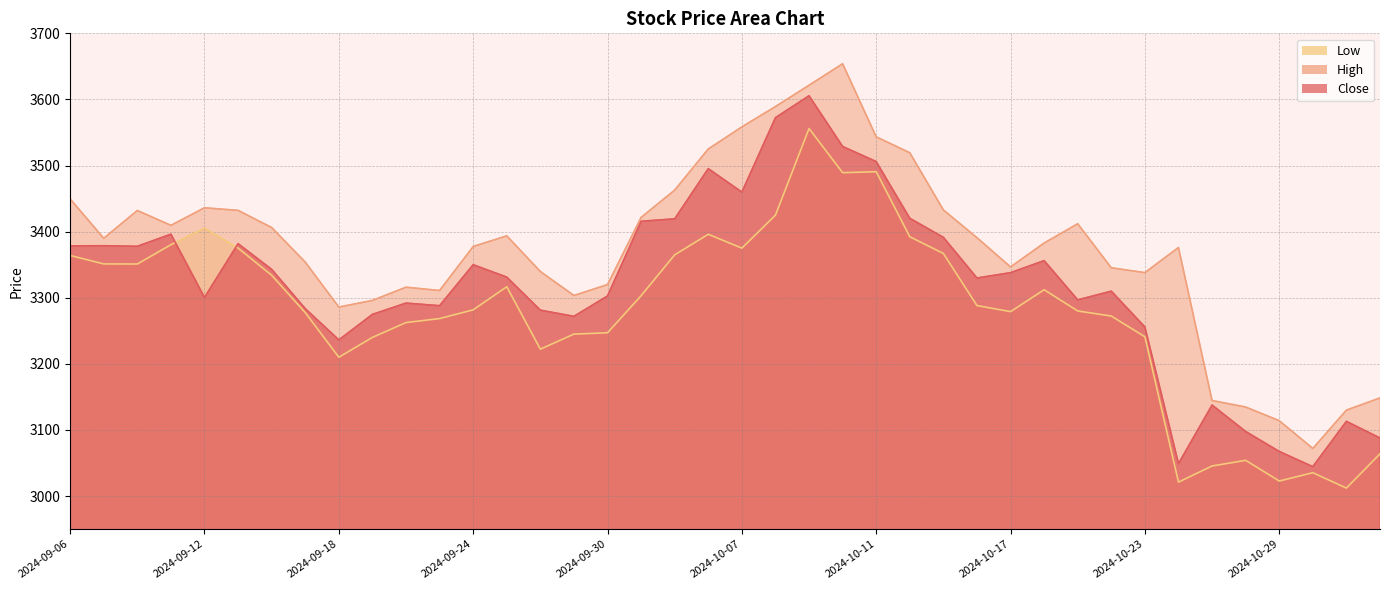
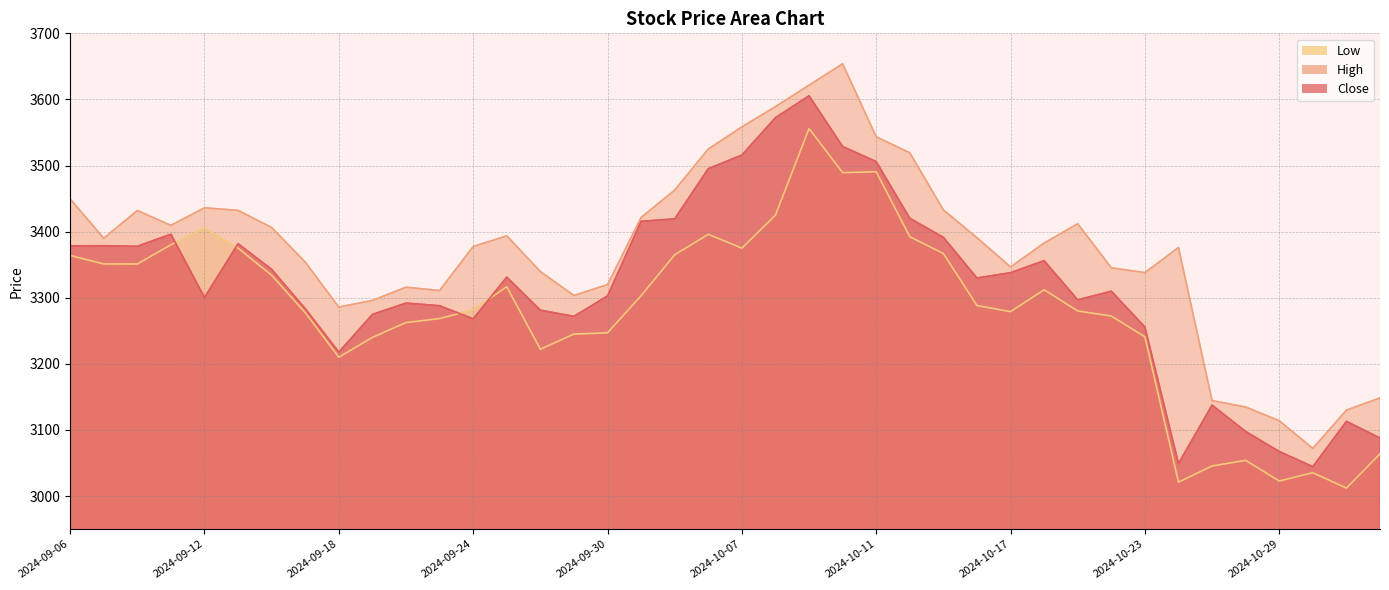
  {
    "Close": {
      "2024-09-06": 3380,
      "2024-09-12": 3300,
-     "2024-09-18": 3240,
-     "2024-09-24": 3350,
+     "2024-09-18": 3220,
+     "2024-09-24": 3270,
      "2024-09-30": 3300,
-     "2024-10-07": 3460,
+     "2024-10-07": 3520,
      "2024-10-11": 3510,
      "2024-10-17": 3340,
      "2024-10-23": 3260,
      "2024-10-29": 3070
    }
  }
